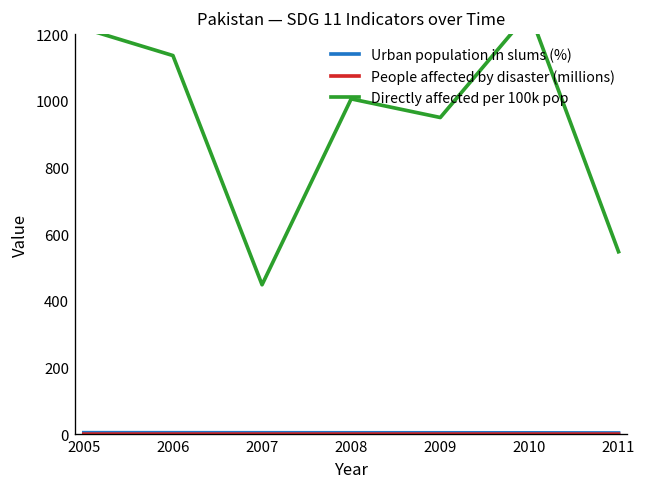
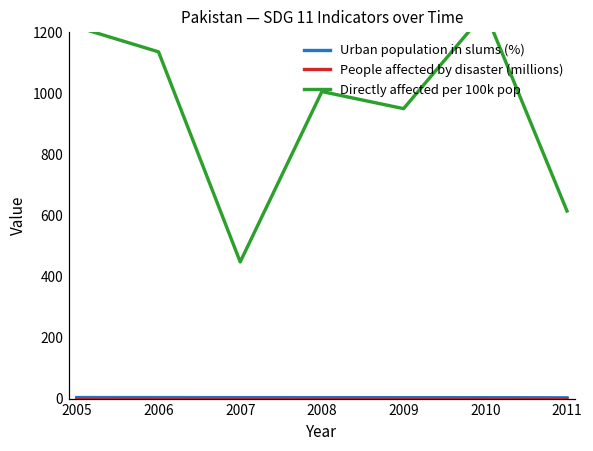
  {
    "Directly affected per 100k pop": {
      "2006": 1140,
      "2007": 450,
      "2008": 1010,
      "2009": 950,
-     "2011": 550
+     "2011": 620
    }
  }
